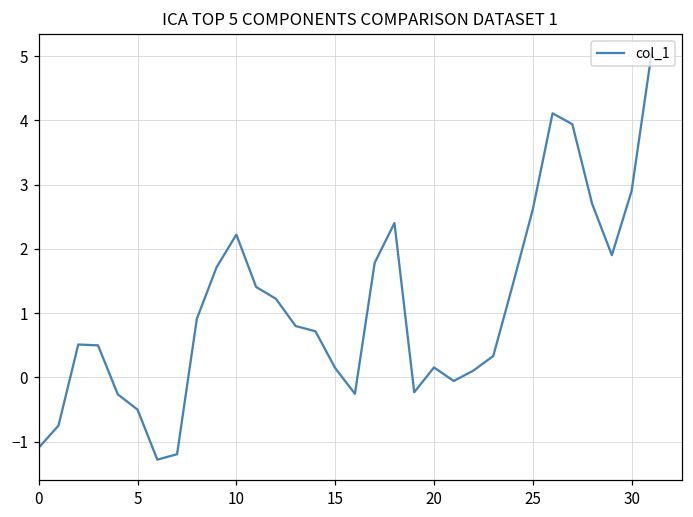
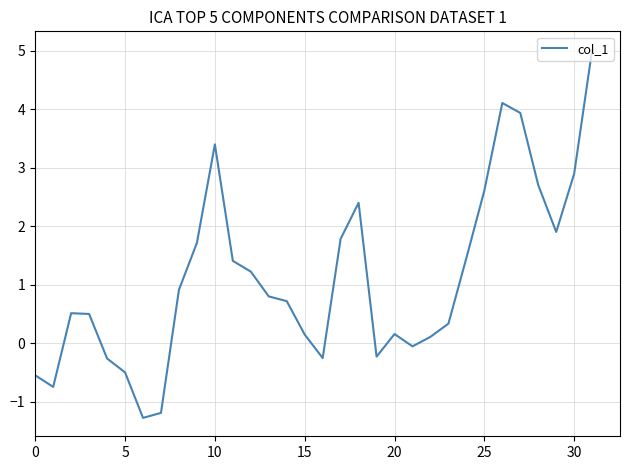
  {
-   "0": -1.1,
+   "0": -0.6,
    "5": -0.5,
-   "10": 2.2,
+   "10": 3.4,
    "15": 0.1,
    "20": 0.2,
    "25": 2.6,
    "30": 2.9
  }
